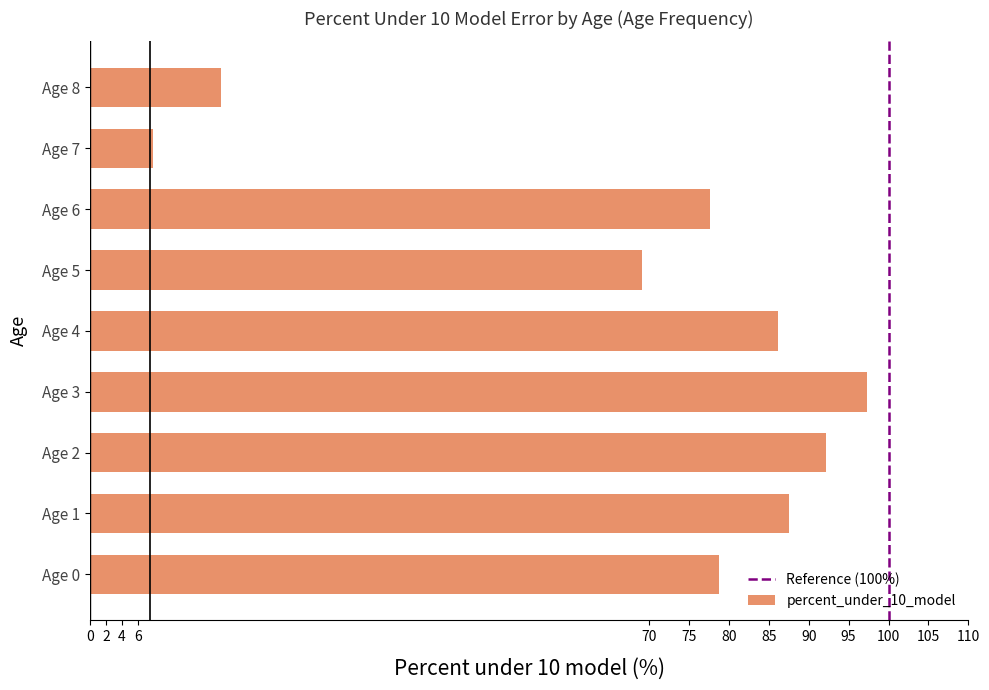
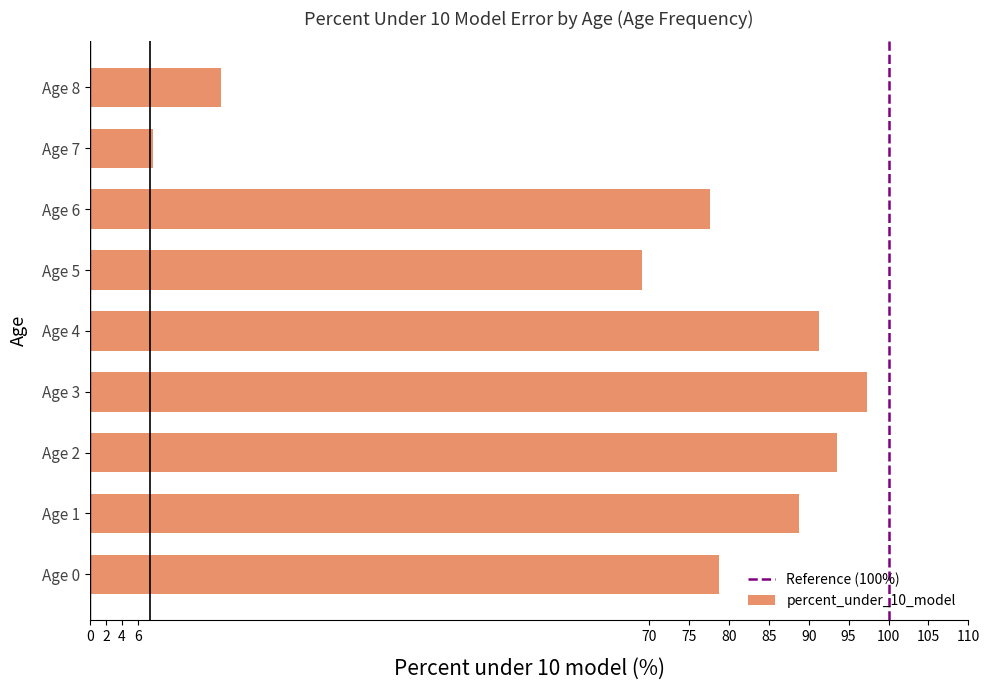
  {
    "Age 8": 16,
    "Age 7": 8,
    "Age 6": 78,
    "Age 5": 69,
-   "Age 4": 86,
+   "Age 4": 91,
    "Age 3": 97,
-   "Age 2": 92,
-   "Age 1": 88,
+   "Age 2": 94,
+   "Age 1": 89,
    "Age 0": 79
  }
